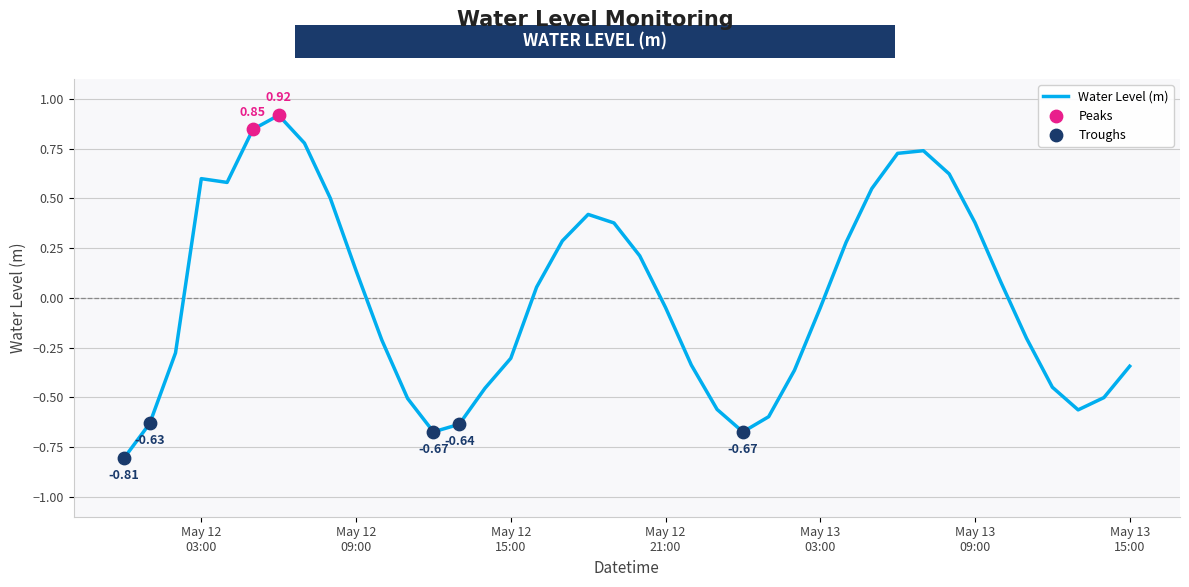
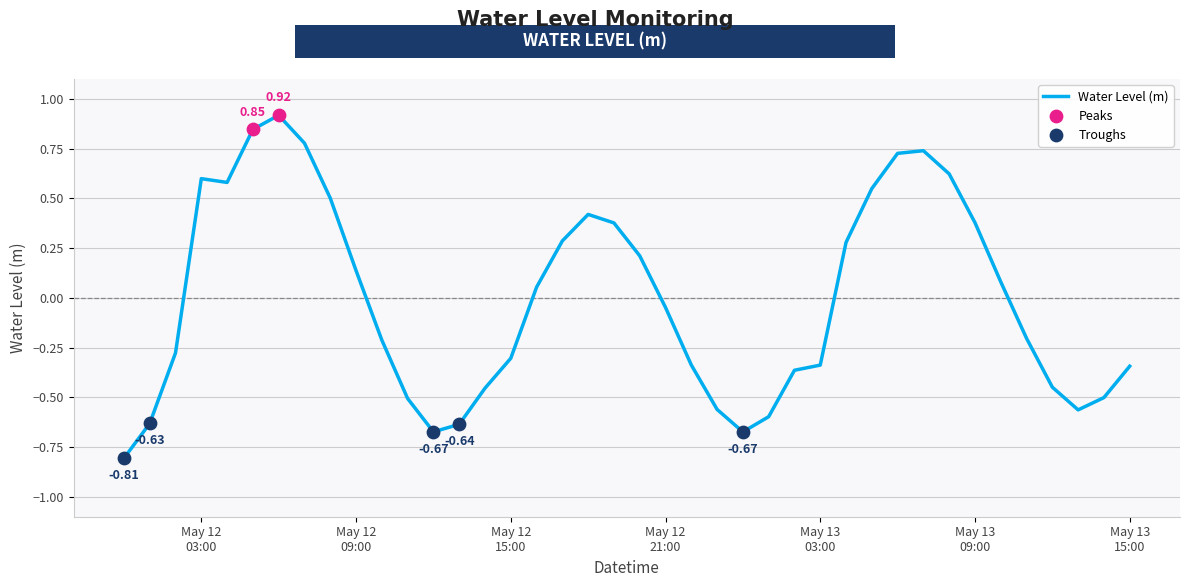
  {
    "Water Level (m)": {
      "May 12 03:00": 0.60,
      "May 12 09:00": 0.14,
      "May 12 15:00": -0.30,
      "May 12 21:00": -0.05,
-     "May 13 03:00": -0.05,
+     "May 13 03:00": -0.34,
      "May 13 09:00": 0.38,
      "May 13 15:00": -0.34
    }
  }
